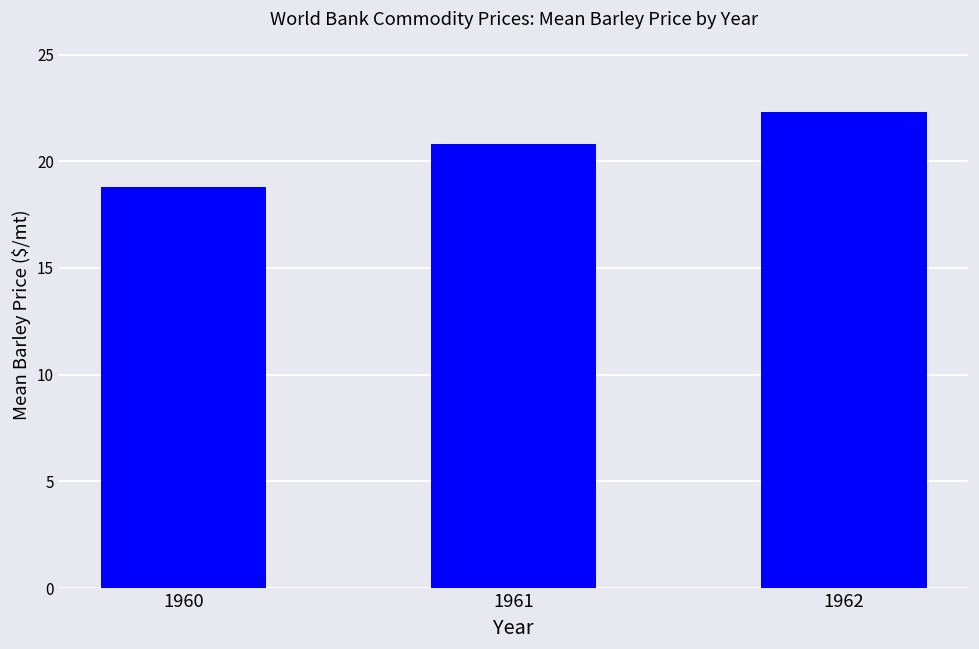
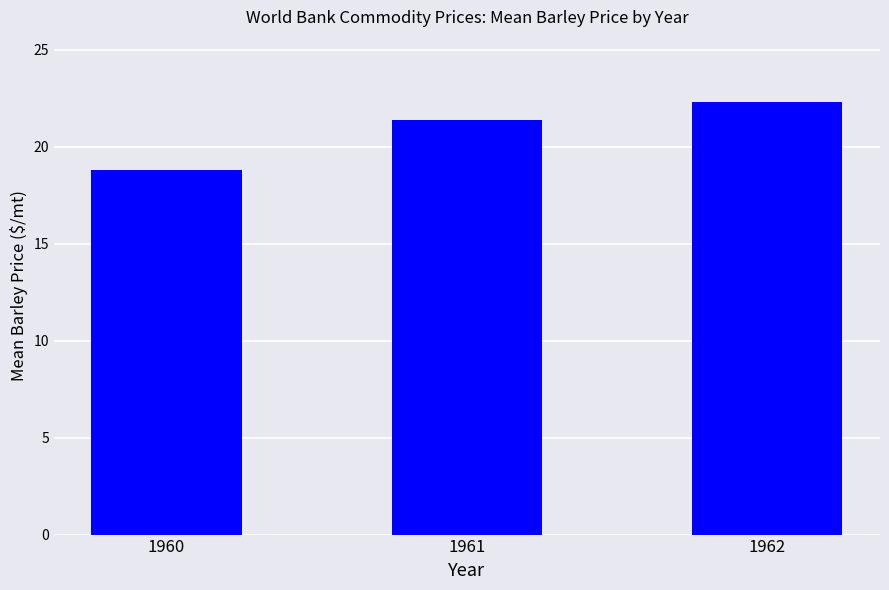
  {
    "1960": 18.8,
-   "1961": 20.8,
+   "1961": 21.4,
    "1962": 22.3
  }
